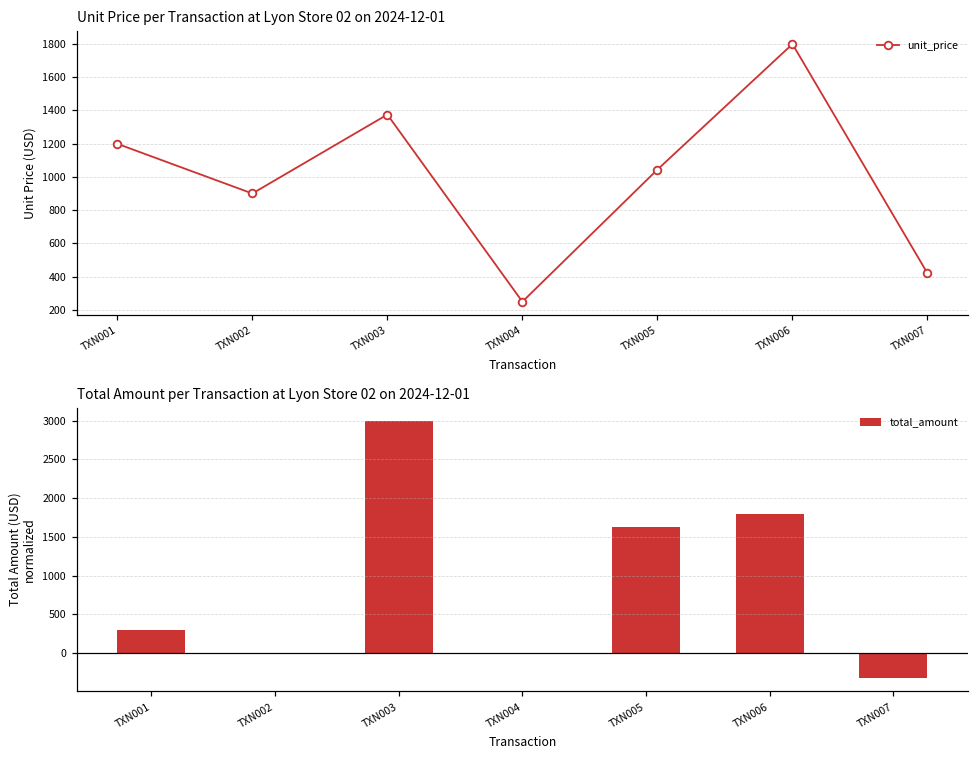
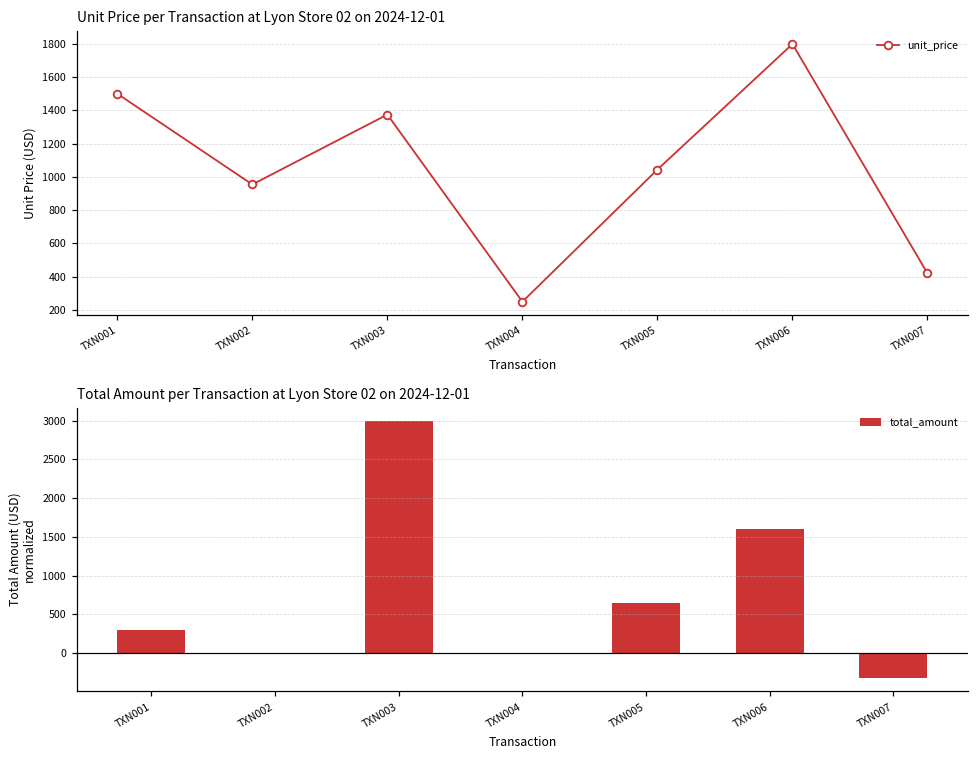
  {
    "Unit Price per Transaction at Lyon Store 02 on 2024-12-01": {
-     "TXN001": 1200,
-     "TXN002": 900,
+     "TXN001": 1500,
+     "TXN002": 950,
      "TXN003": 1370,
      "TXN004": 250,
      "TXN005": 1040,
      "TXN006": 1800,
      "TXN007": 420
    },
    "Total Amount per Transaction at Lyon Store 02 on 2024-12-01": {
      "TXN001": 300,
      "TXN002": 0,
      "TXN003": 3000,
      "TXN004": 0,
-     "TXN005": 1600,
-     "TXN006": 1800,
+     "TXN005": 600,
+     "TXN006": 1600,
      "TXN007": -300
    }
  }
